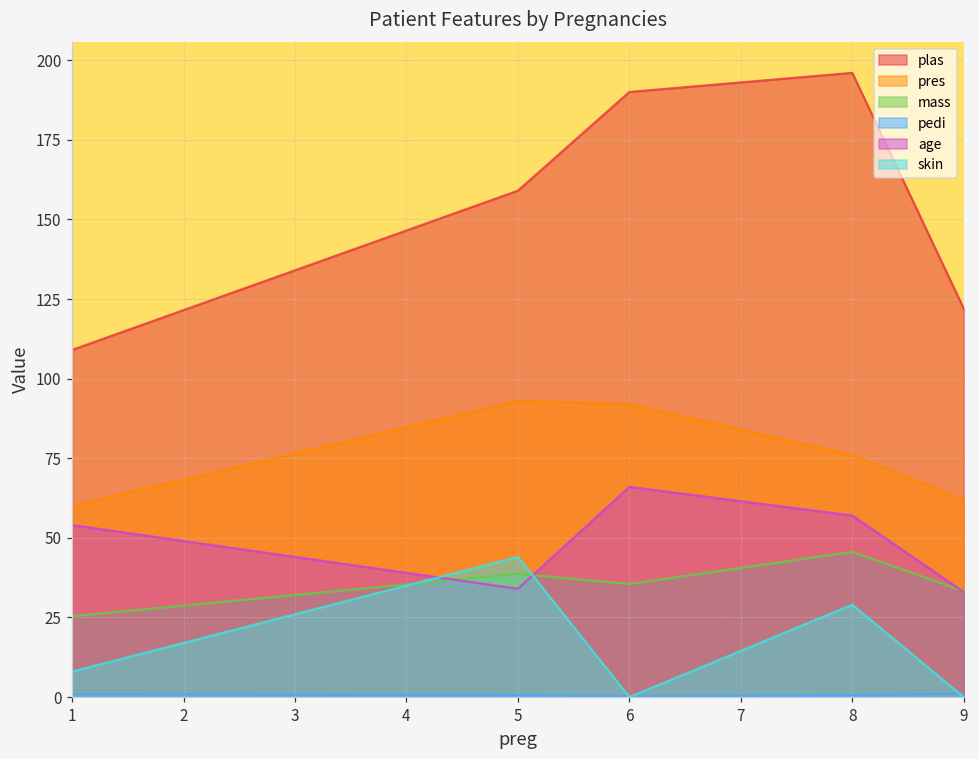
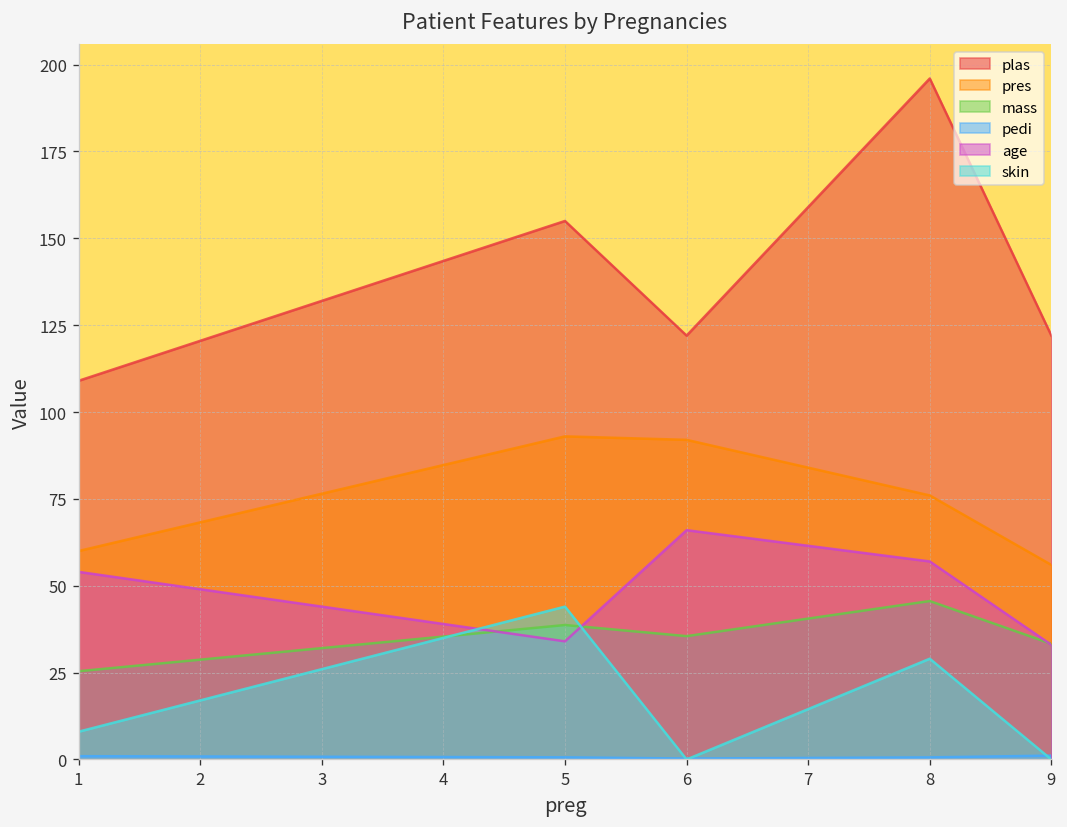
  {
    "plas": {
      "1": 109,
-     "5": 159,
-     "6": 190,
+     "5": 155,
+     "6": 122,
      "8": 196,
      "9": 122
    },
    "pres": {
      "1": 60,
      "5": 93,
      "6": 92,
      "8": 76,
-     "9": 62
+     "9": 56
    },
    "mass": {
      "1": 25,
      "5": 39,
      "6": 36,
      "8": 46
    },
    "age": {
      "1": 54,
      "5": 34,
      "6": 66,
      "8": 57
    }
  }
